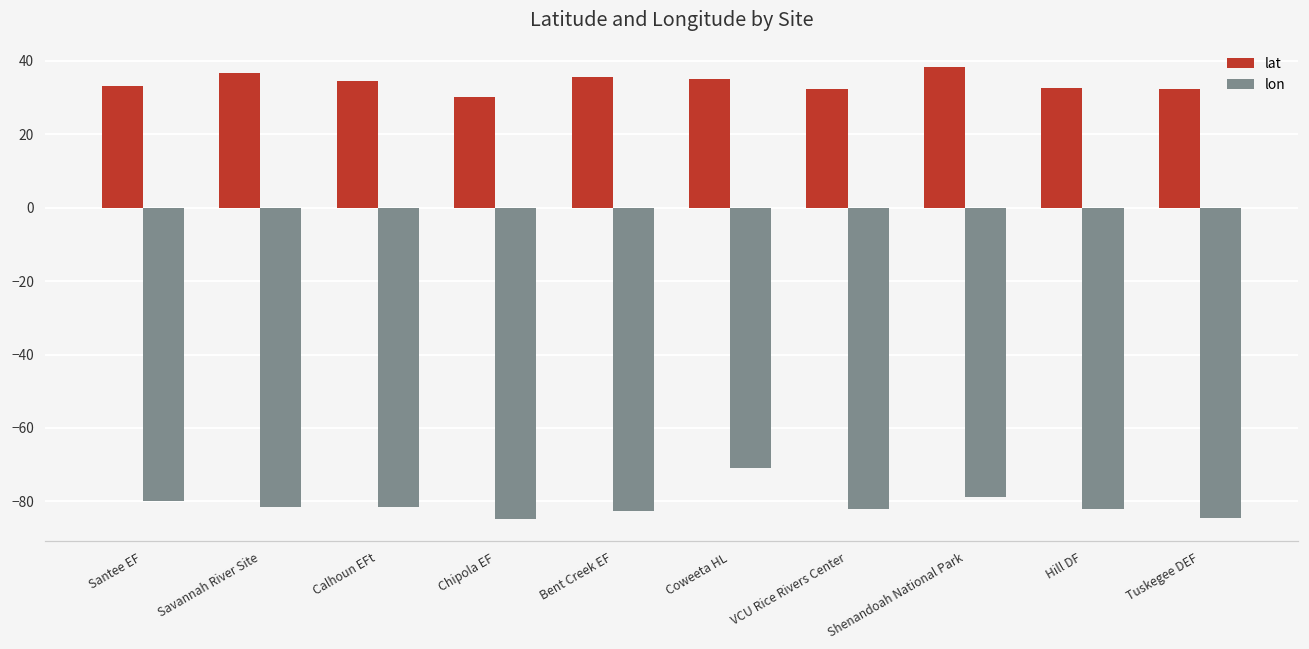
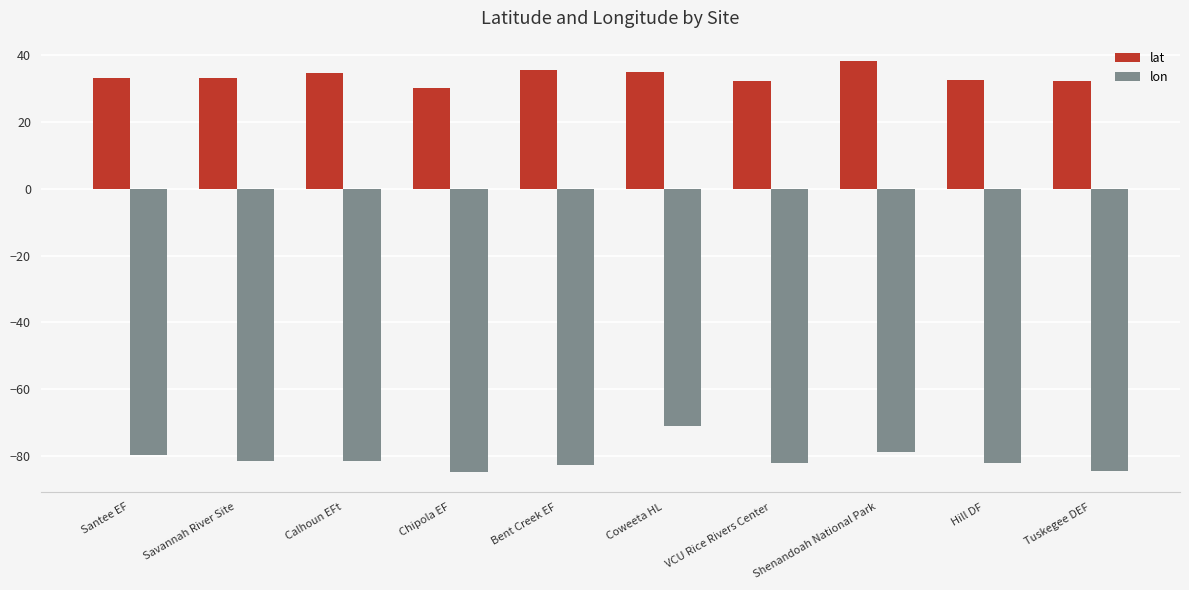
  {
    "lat": {
      "Santee EF": 33,
-     "Savannah River Site": 37,
+     "Savannah River Site": 33,
      "Calhoun EFt": 35,
      "Chipola EF": 30,
      "Bent Creek EF": 35,
      "Coweeta HL": 35,
      "VCU Rice Rivers Center": 32,
      "Shenandoah National Park": 38,
      "Hill DF": 33,
      "Tuskegee DEF": 32
    },
    "lon": {
      "Santee EF": -80,
      "Savannah River Site": -82,
      "Calhoun EFt": -82,
      "Chipola EF": -85,
      "Bent Creek EF": -83,
      "Coweeta HL": -71,
      "VCU Rice Rivers Center": -82,
      "Shenandoah National Park": -79,
      "Hill DF": -82,
      "Tuskegee DEF": -85
    }
  }
